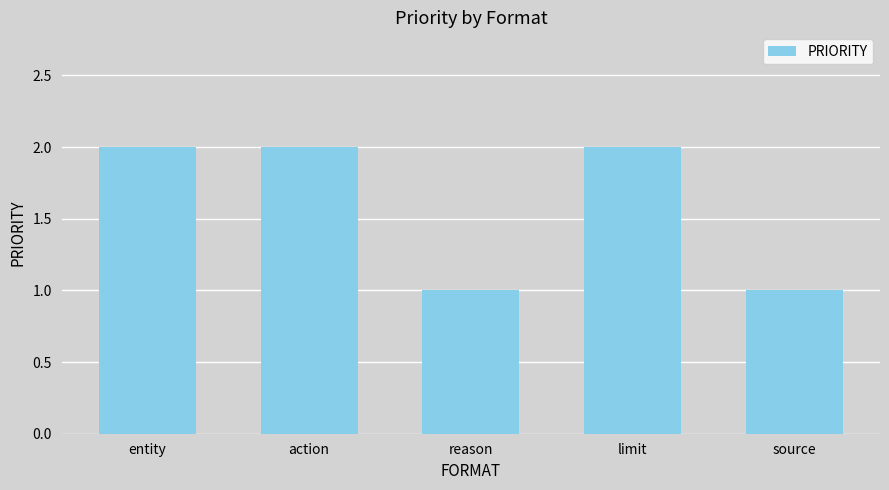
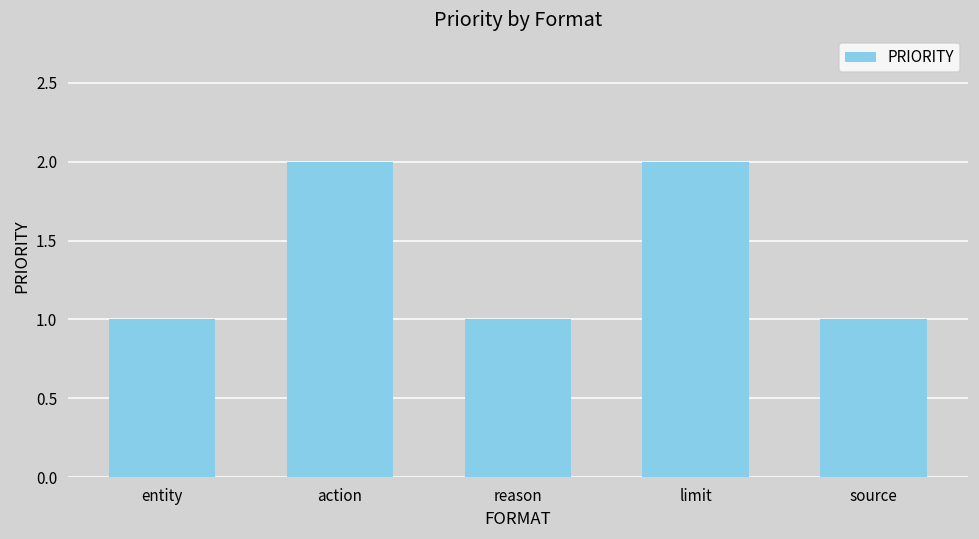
  {
-   "entity": 2,
+   "entity": 1,
    "action": 2,
    "reason": 1,
    "limit": 2,
    "source": 1
  }
